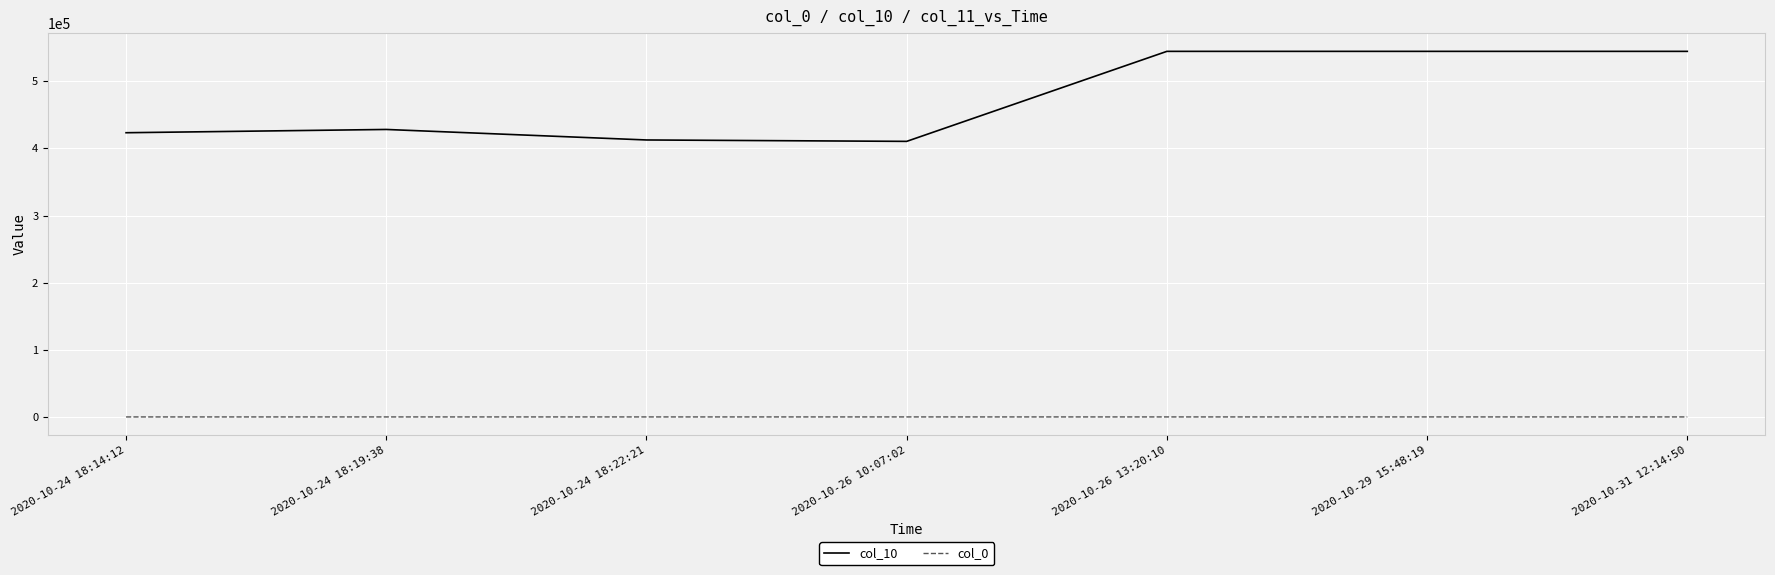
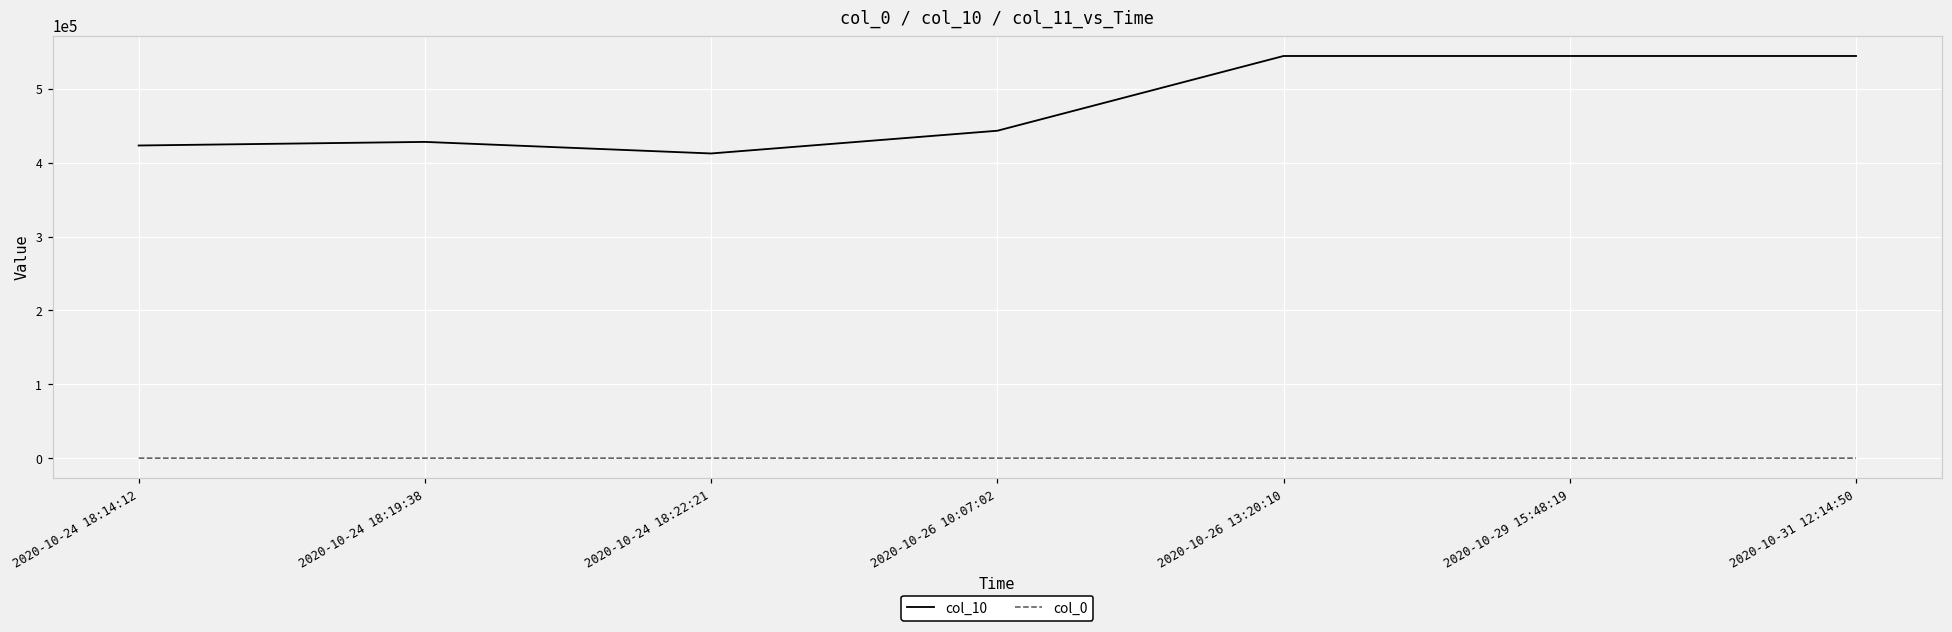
  {
    "col_10": {
      "2020-10-24 18:14:12": 420000,
      "2020-10-24 18:19:38": 430000,
      "2020-10-24 18:22:21": 410000,
-     "2020-10-26 10:07:02": 410000,
+     "2020-10-26 10:07:02": 440000,
      "2020-10-26 13:20:10": 540000,
      "2020-10-29 15:48:19": 540000,
      "2020-10-31 12:14:50": 540000
    },
    "col_0": {
      "2020-10-24 18:14:12": 0,
      "2020-10-24 18:19:38": 0,
      "2020-10-24 18:22:21": 0,
      "2020-10-26 10:07:02": 0,
      "2020-10-26 13:20:10": 0,
      "2020-10-29 15:48:19": 0,
      "2020-10-31 12:14:50": 0
    }
  }
